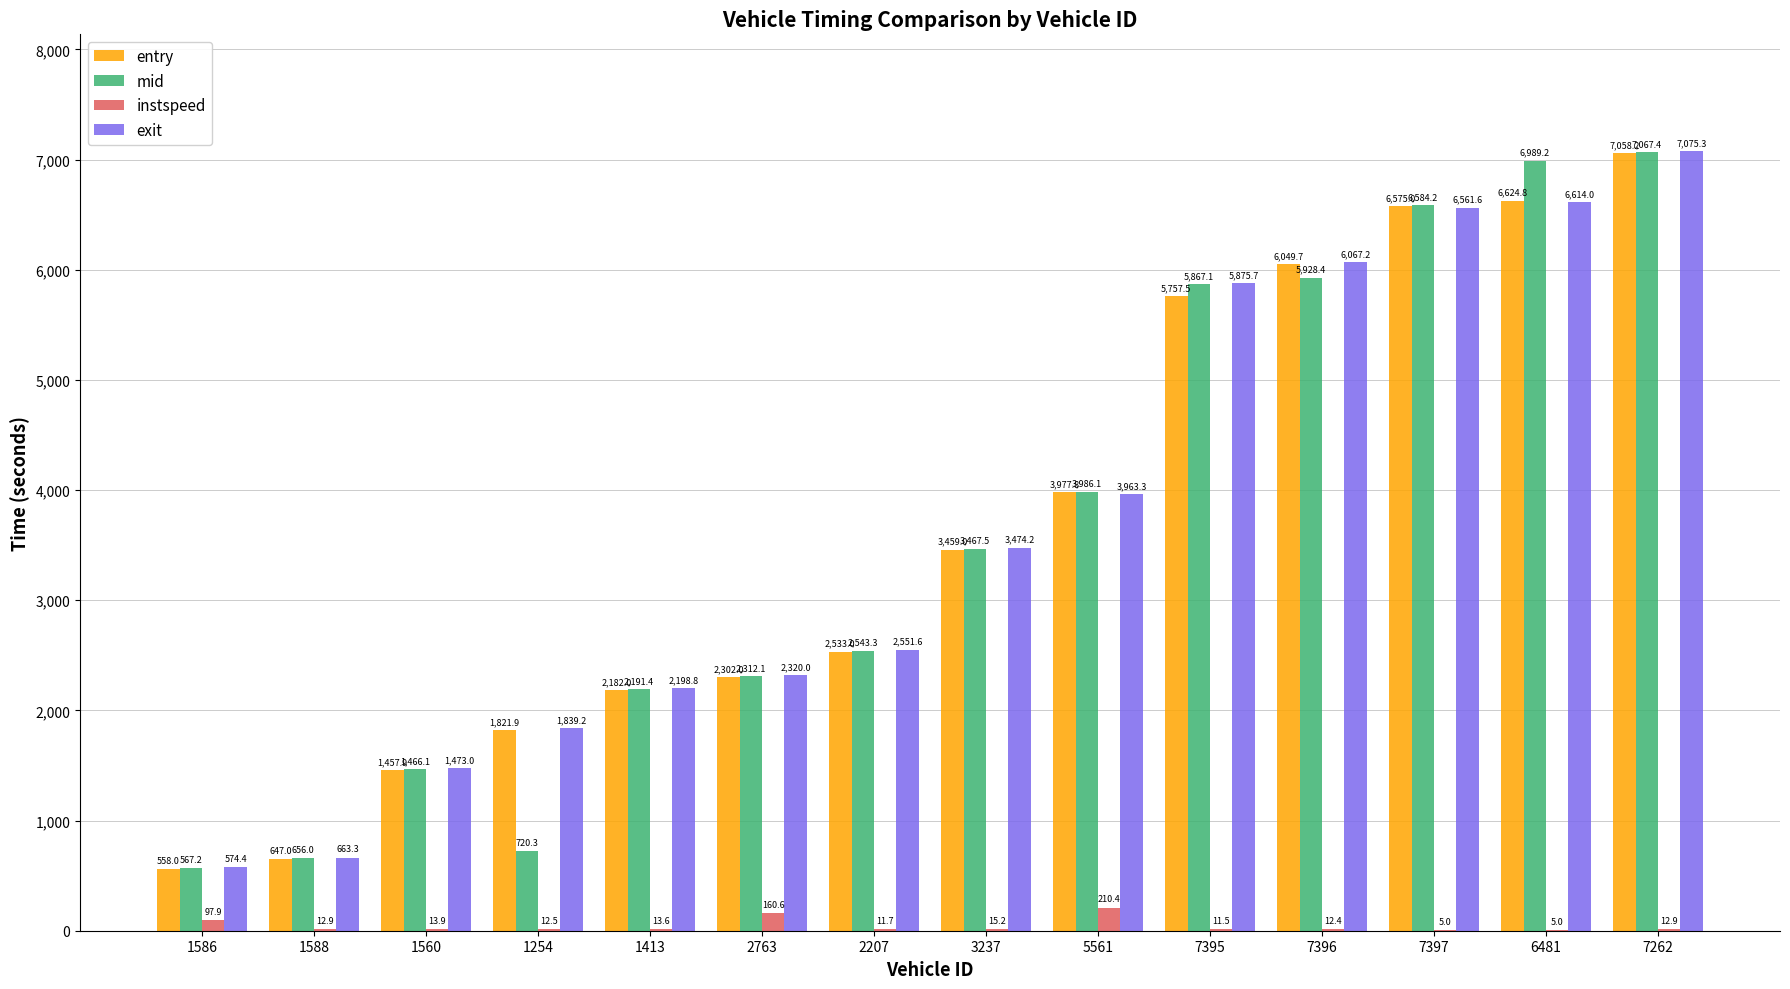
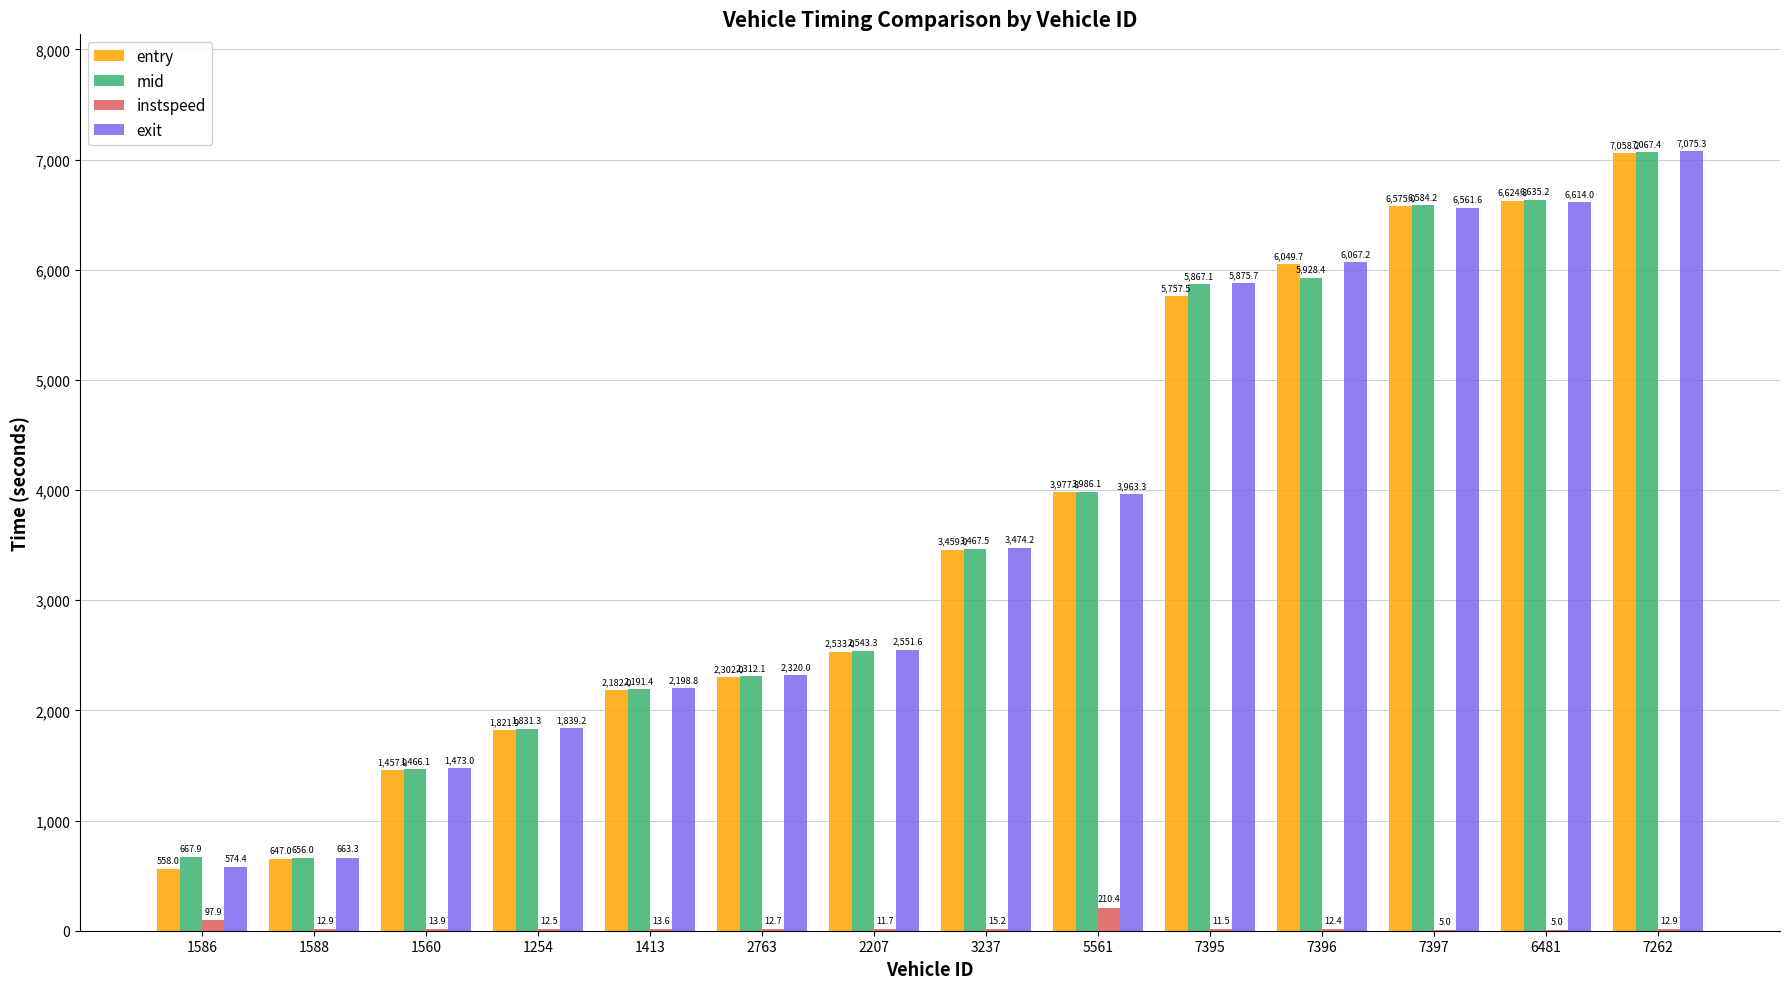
  {
    "entry": {
      "1586": "558.0",
      "1588": "647.0",
      "7395": "5,757.5",
      "7396": "6,049.7"
    },
    "mid": {
-     "1586": "567.2",
+     "1586": "667.9",
      "1588": "656.0",
-     "1254": "720.3",
+     "1254": "1,831.3",
      "7395": "5,867.1",
      "7396": "5,928.4",
-     "6481": "6,989.2"
+     "6481": "6,635.2"
    },
    "instspeed": {
      "1586": "97.9",
      "1588": "12.9",
      "1560": "13.9",
      "1254": "12.5",
      "1413": "13.6",
-     "2763": "160.6",
+     "2763": "12.7",
      "2207": "11.7",
      "3237": "15.2",
      "5561": "210.4",
      "7395": "11.5",
      "7396": "12.4",
      "7397": "5.0",
      "6481": "5.0",
      "7262": "12.9"
    },
    "exit": {
      "1586": "574.4",
      "1588": "663.3",
      "1560": "1,473.0",
      "1254": "1,839.2",
      "1413": "2,198.8",
      "2763": "2,320.0",
      "2207": "2,551.6",
      "3237": "3,474.2",
      "5561": "3,963.3",
      "7395": "5,875.7",
      "7396": "6,067.2",
      "7397": "6,561.6",
      "6481": "6,614.0",
      "7262": "7,075.3"
    }
  }
